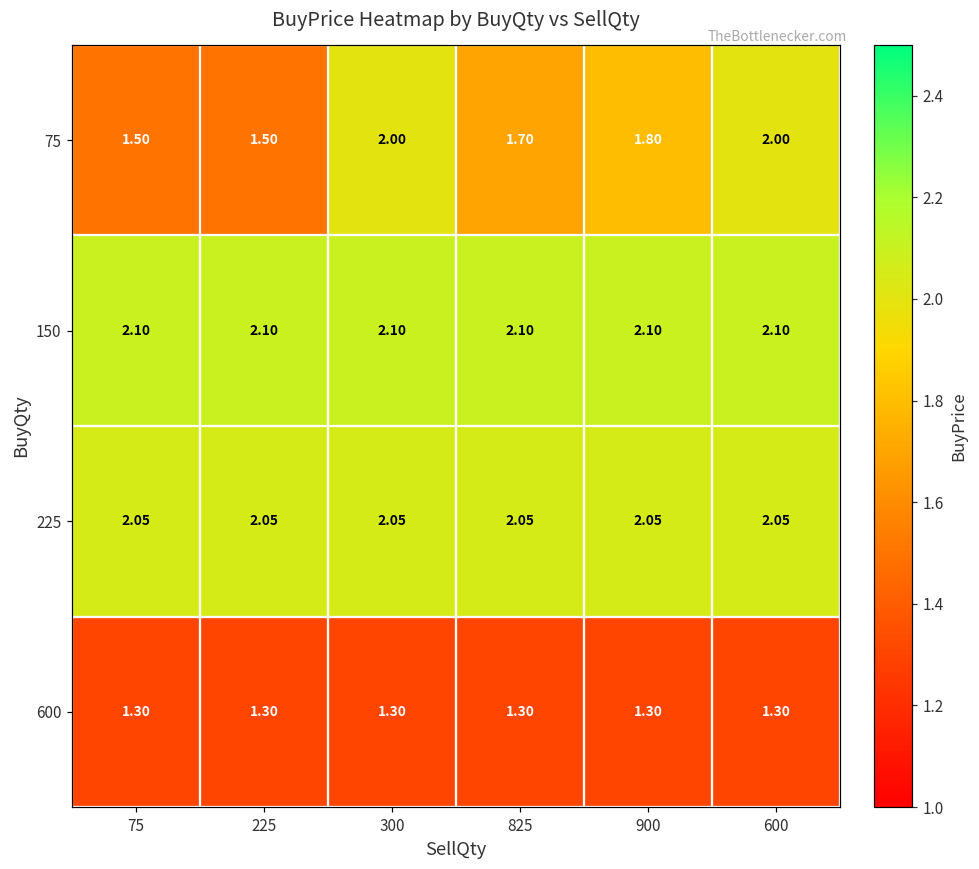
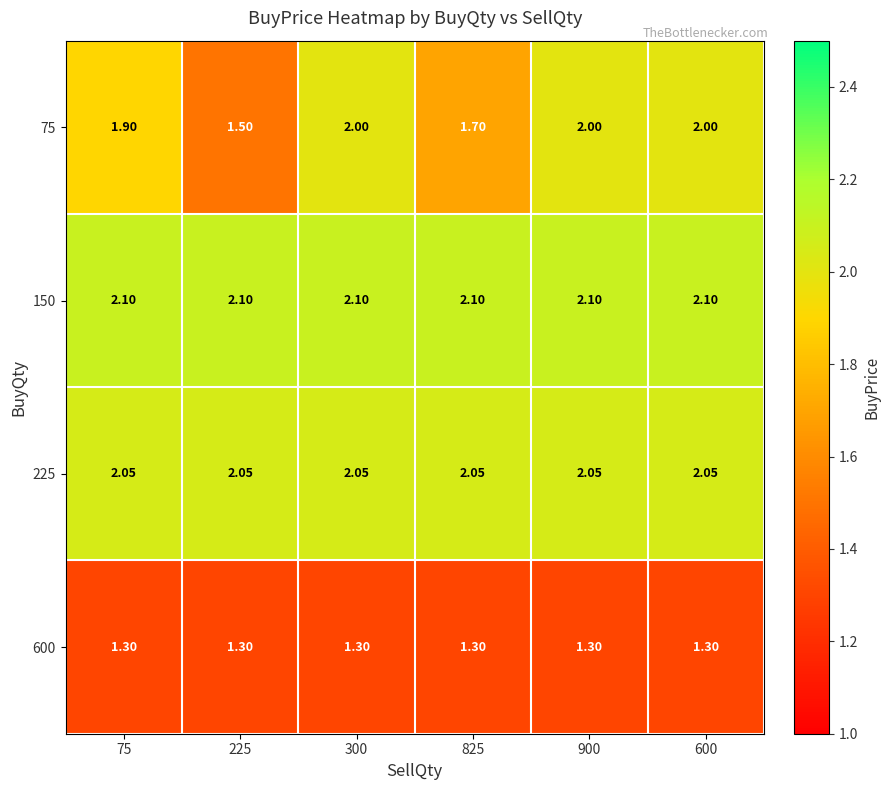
  {
    "75": {
-     "75": 1.50,
+     "75": 1.90,
      "225": 1.50,
      "300": 2.00,
      "825": 1.70,
-     "900": 1.80,
+     "900": 2.00,
      "600": 2.00
    },
    "150": {
      "75": 2.10,
      "225": 2.10,
      "300": 2.10,
      "825": 2.10,
      "900": 2.10,
      "600": 2.10
    },
    "225": {
      "75": 2.05,
      "225": 2.05,
      "300": 2.05,
      "825": 2.05,
      "900": 2.05,
      "600": 2.05
    },
    "600": {
      "75": 1.30,
      "225": 1.30,
      "300": 1.30,
      "825": 1.30,
      "900": 1.30,
      "600": 1.30
    }
  }
